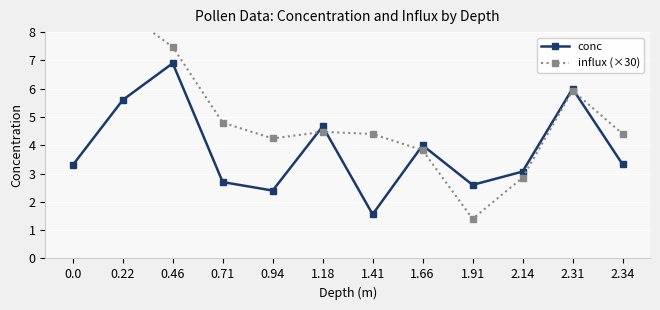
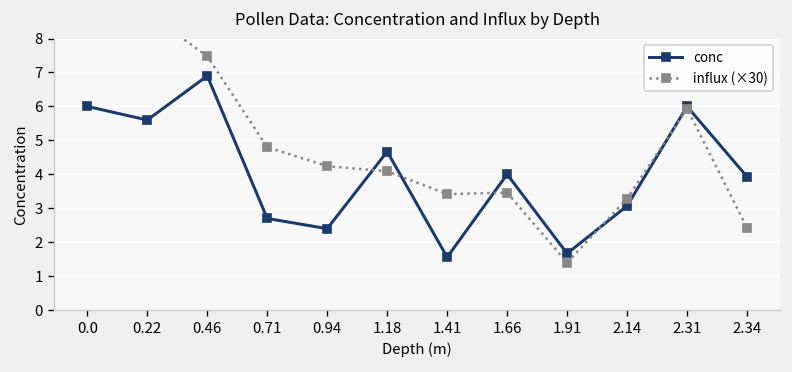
  {
    "conc": {
-     "0.0": 3.3,
+     "0.0": 6.0,
      "0.22": 5.6,
      "0.46": 6.9,
      "0.71": 2.7,
      "0.94": 2.4,
      "1.18": 4.7,
      "1.41": 1.6,
      "1.66": 4.0,
-     "1.91": 2.6,
+     "1.91": 1.7,
      "2.14": 3.1,
-     "2.34": 3.3
+     "2.34": 3.9
    },
    "influx (×30)": {
      "0.46": 7.5,
      "0.71": 4.8,
      "0.94": 4.2,
-     "1.18": 4.5,
-     "1.41": 4.4,
-     "1.66": 3.8,
+     "1.18": 4.1,
+     "1.41": 3.4,
+     "1.66": 3.5,
      "1.91": 1.4,
-     "2.14": 2.9,
-     "2.34": 4.4
+     "2.14": 3.3,
+     "2.34": 2.4
    }
  }
